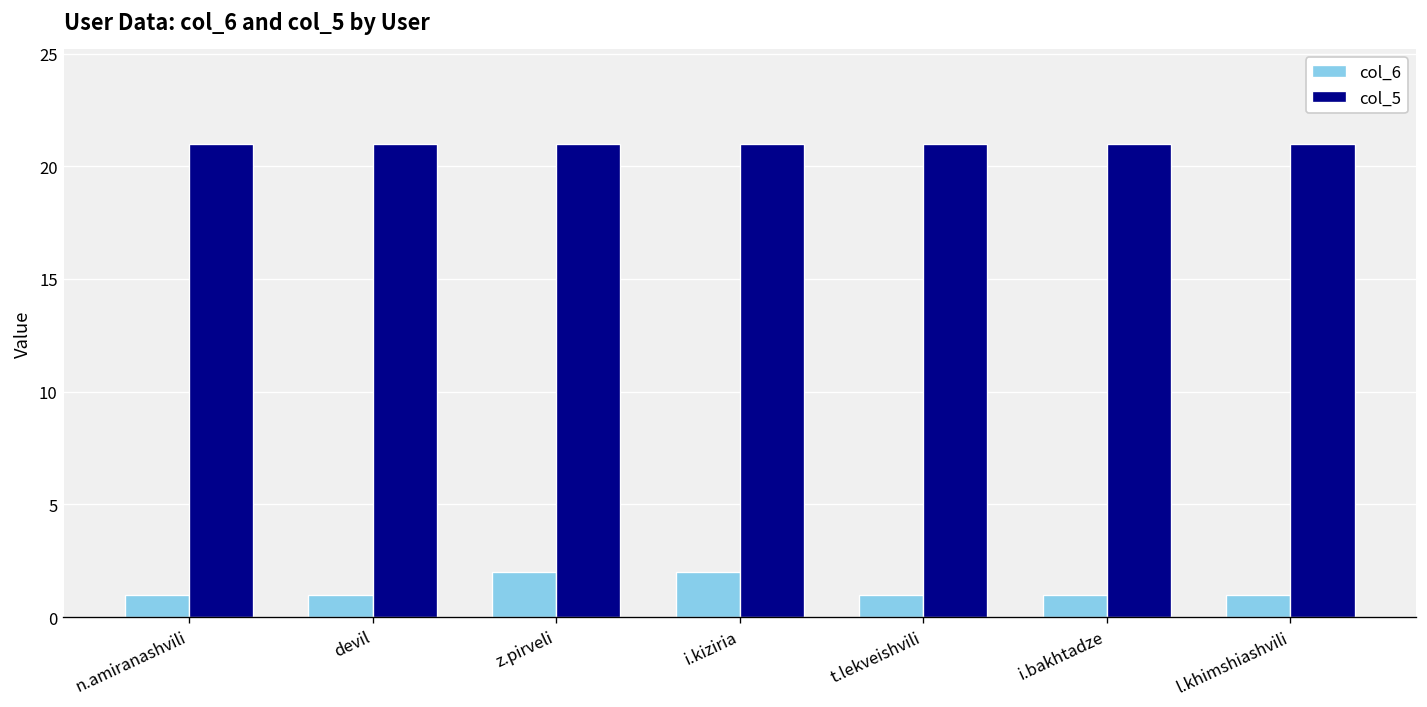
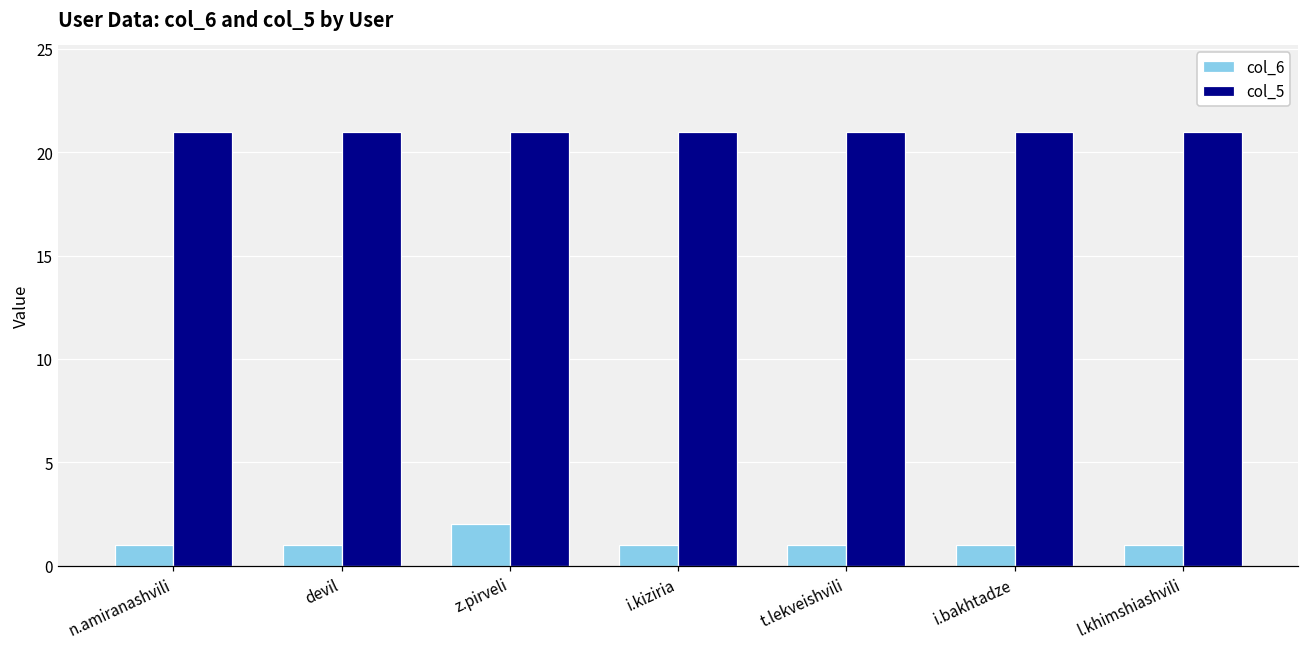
  {
    "col_6": {
      "n.amiranashvili": 1,
      "devil": 1,
      "z.pirveli": 2,
-     "i.kiziria": 2,
+     "i.kiziria": 1,
      "t.lekveishvili": 1,
      "i.bakhtadze": 1,
      "l.khimshiashvili": 1
    },
    "col_5": {
      "n.amiranashvili": 21,
      "devil": 21,
      "z.pirveli": 21,
      "i.kiziria": 21,
      "t.lekveishvili": 21,
      "i.bakhtadze": 21,
      "l.khimshiashvili": 21
    }
  }
